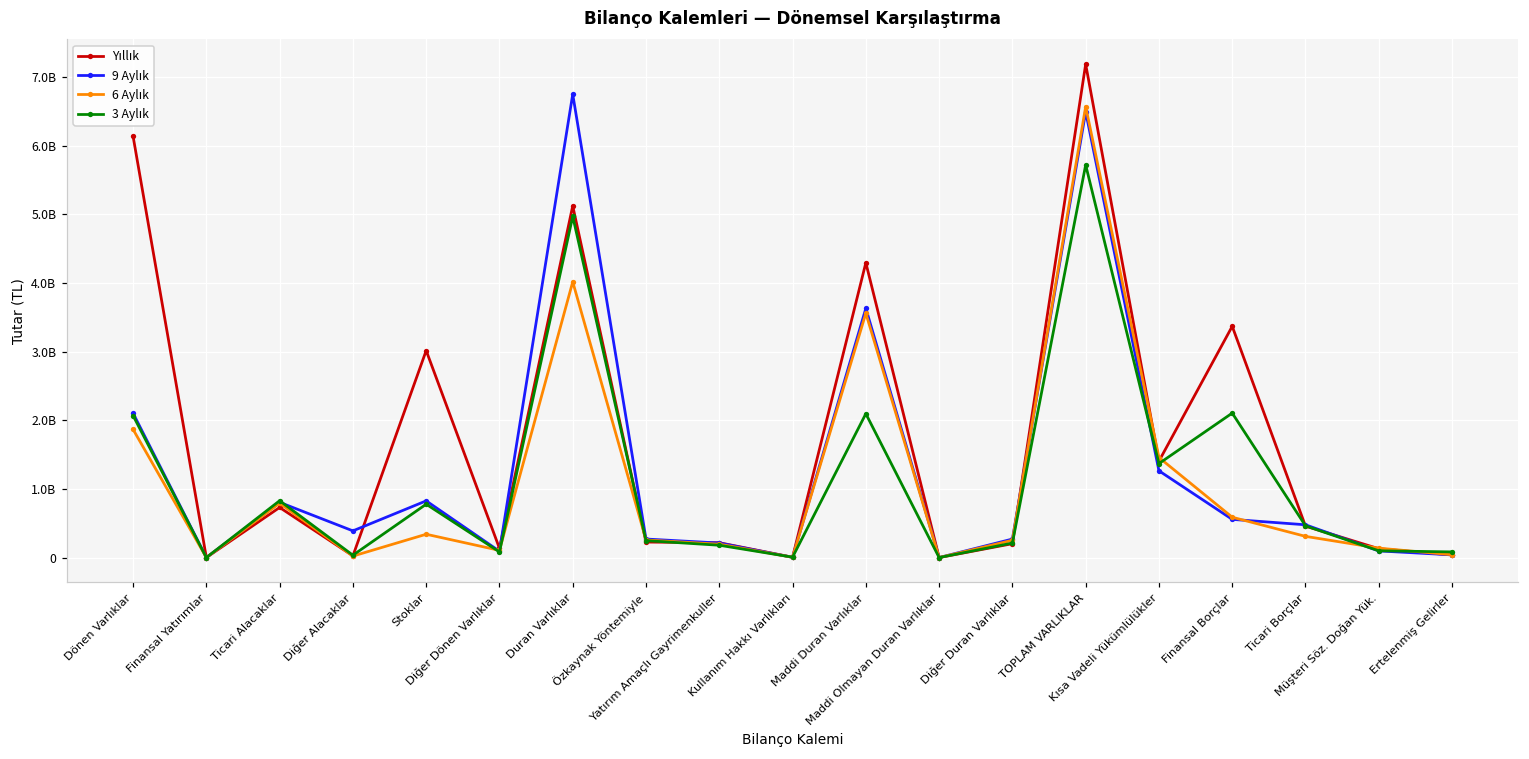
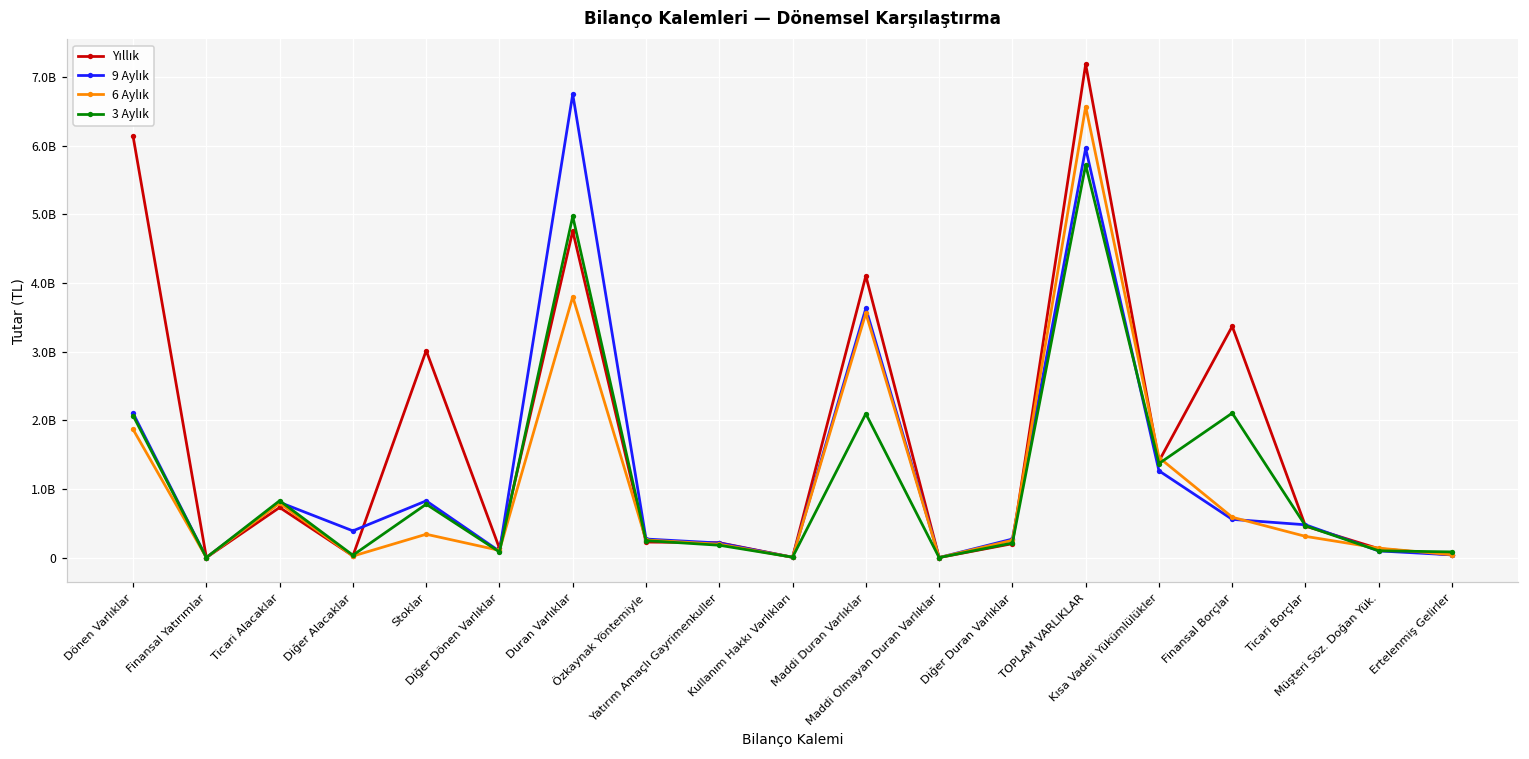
  {
    "Yıllık": {
      "Dönen Varlıklar": 6100000000,
      "Ticari Alacaklar": 700000000,
      "Stoklar": 3000000000,
-     "Duran Varlıklar": 5100000000,
-     "Maddi Duran Varlıklar": 4300000000,
+     "Duran Varlıklar": 4800000000,
+     "Maddi Duran Varlıklar": 4100000000,
      "TOPLAM VARLIKLAR": 7200000000,
      "Finansal Borçlar": 3400000000
    },
    "9 Aylık": {
      "Diğer Alacaklar": 400000000,
      "Stoklar": 800000000,
      "Duran Varlıklar": 6800000000,
      "Maddi Duran Varlıklar": 3600000000,
-     "TOPLAM VARLIKLAR": 6500000000,
+     "TOPLAM VARLIKLAR": 6000000000,
      "Kısa Vadeli Yükümlülükler": 1300000000
    },
    "6 Aylık": {
      "Dönen Varlıklar": 1900000000,
      "Stoklar": 300000000,
-     "Duran Varlıklar": 4000000000,
+     "Duran Varlıklar": 3800000000,
      "Maddi Duran Varlıklar": 3600000000,
      "TOPLAM VARLIKLAR": 6600000000,
      "Kısa Vadeli Yükümlülükler": 1500000000,
      "Ticari Borçlar": 300000000
    },
    "3 Aylık": {
      "Stoklar": 800000000,
      "Duran Varlıklar": 5000000000,
      "Maddi Duran Varlıklar": 2100000000,
      "TOPLAM VARLIKLAR": 5700000000,
      "Finansal Borçlar": 2100000000,
      "Ertelenmiş Gelirler": 100000000
    }
  }
